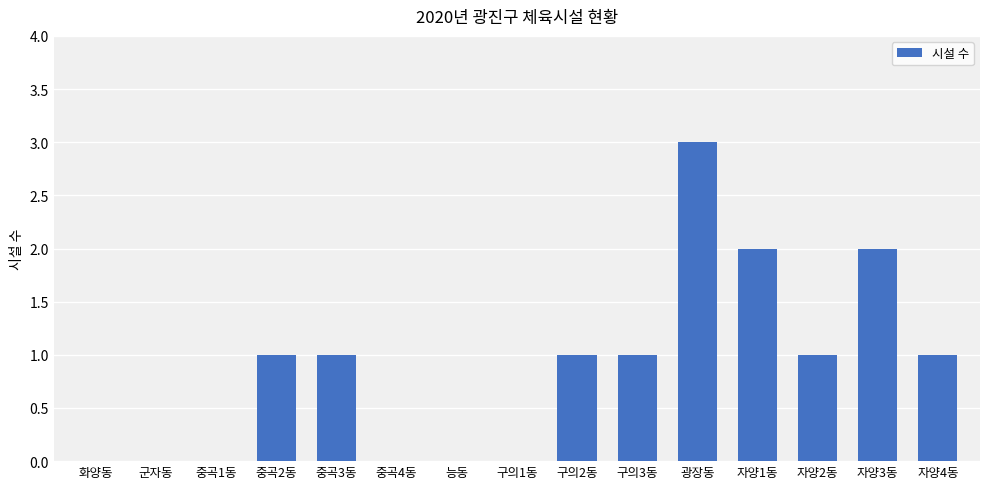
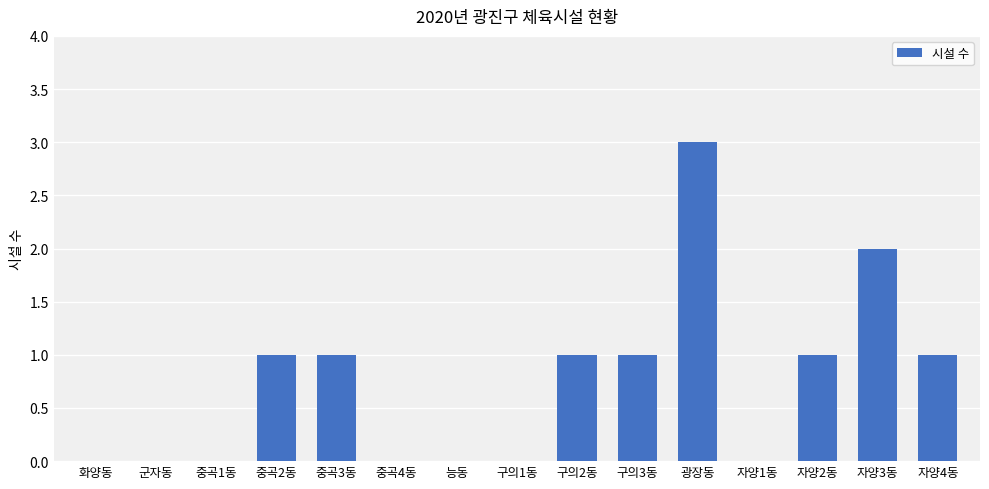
  {
    "화양동": 0,
    "군자동": 0,
    "중곡1동": 0,
    "중곡2동": 1,
    "중곡3동": 1,
    "중곡4동": 0,
    "능동": 0,
    "구의1동": 0,
    "구의2동": 1,
    "구의3동": 1,
    "광장동": 3,
-   "자양1동": 2,
+   "자양1동": 0,
    "자양2동": 1,
    "자양3동": 2,
    "자양4동": 1
  }
